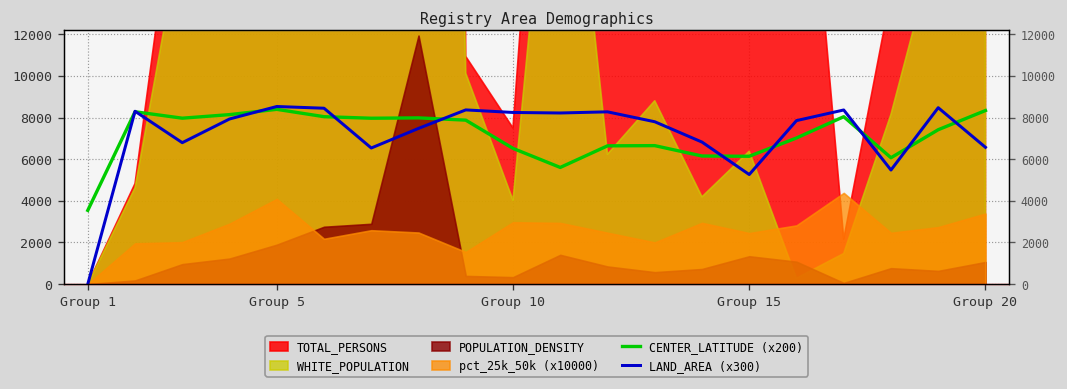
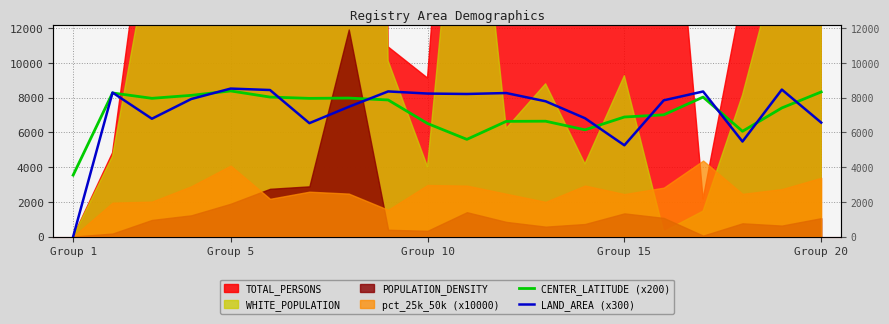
  {
    "CENTER_LATITUDE (x200)": {
      "Group 1": 3500,
      "Group 10": 6500,
-     "Group 15": 6100,
+     "Group 15": 6900,
      "Group 20": 8300
    },
    "TOTAL_PERSONS": {
-     "Group 10": 7500
+     "Group 10": 9100
    },
    "LAND_AREA (x300)": {
      "Group 10": 8200,
      "Group 15": 5300,
      "Group 20": 6600
    },
    "WHITE_POPULATION": {
      "Group 10": 4000,
-     "Group 15": 6400
+     "Group 15": 9300
    },
    "POPULATION_DENSITY": {
      "Group 5": 1900,
      "Group 10": 300,
      "Group 15": 1300,
      "Group 20": 1100
    },
    "pct_25k_50k (x10000)": {
      "Group 5": 4100,
      "Group 10": 3000,
      "Group 15": 2400,
      "Group 20": 3400
    }
  }
